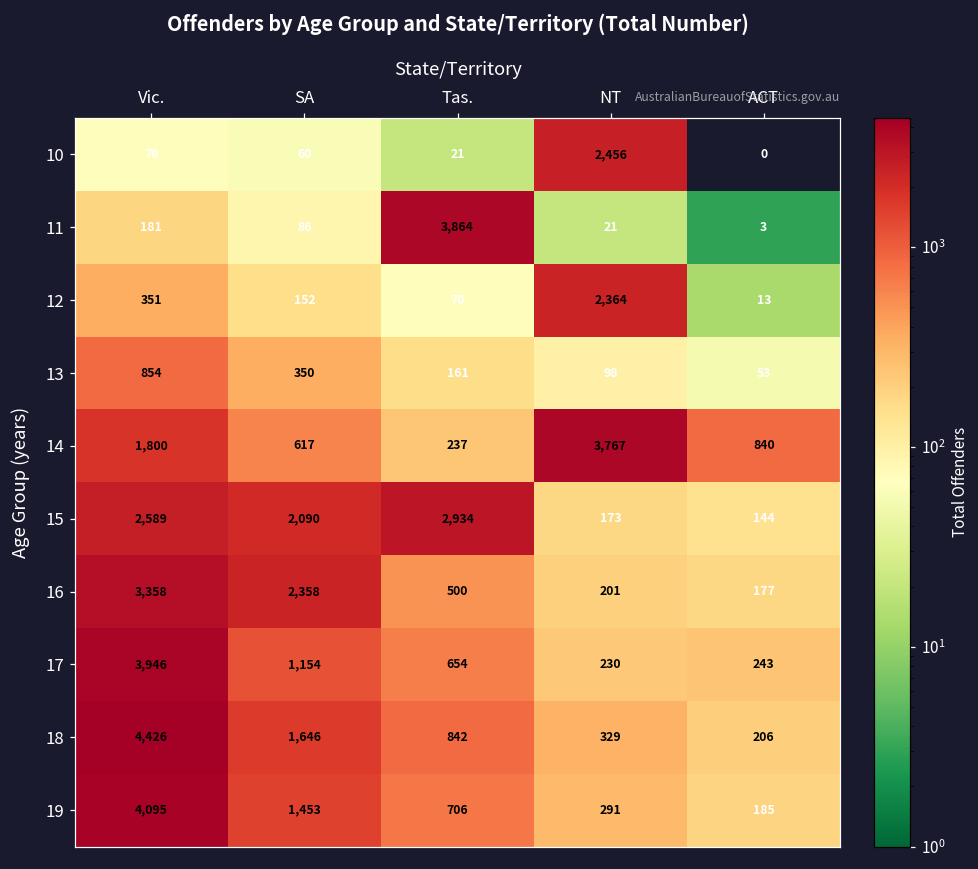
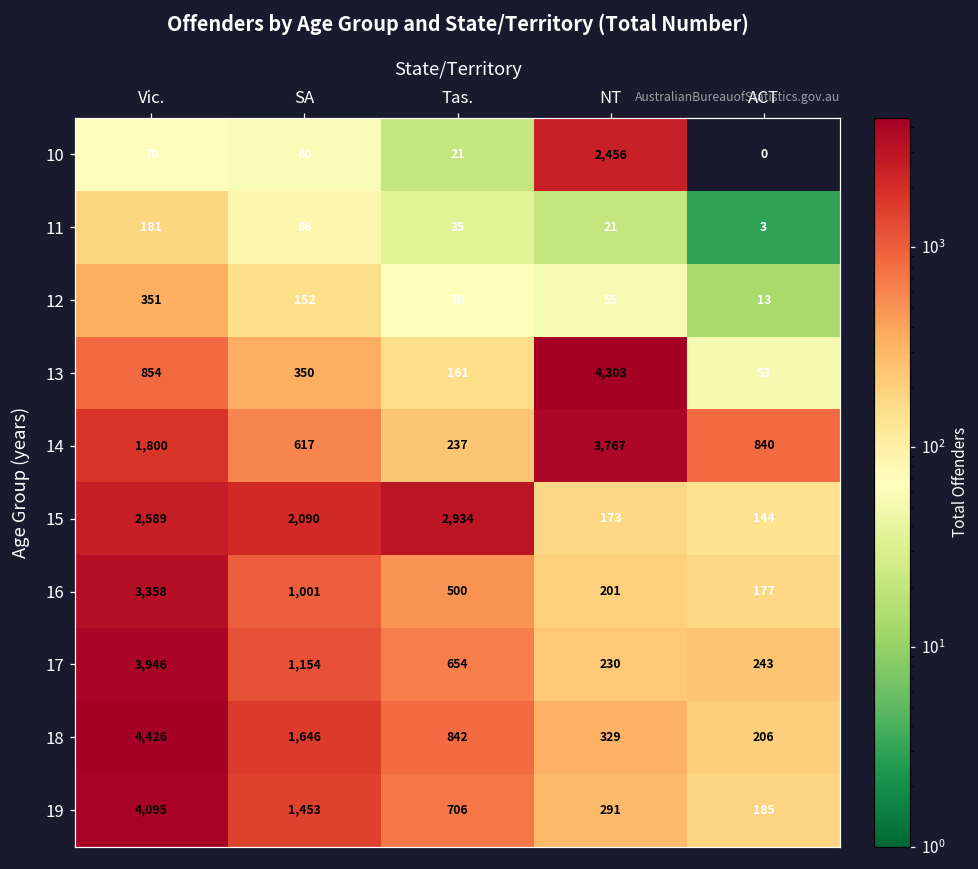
  {
    "10": {
      "Vic.": "70",
      "SA": "60",
      "Tas.": "21",
      "NT": "2,456",
      "ACT": "0"
    },
    "11": {
      "Vic.": "181",
      "SA": "86",
-     "Tas.": "3,864",
+     "Tas.": "35",
      "NT": "21",
      "ACT": "3"
    },
    "12": {
      "Vic.": "351",
      "SA": "152",
      "Tas.": "70",
-     "NT": "2,364",
+     "NT": "55",
      "ACT": "13"
    },
    "13": {
      "Vic.": "854",
      "SA": "350",
      "Tas.": "161",
-     "NT": "98",
+     "NT": "4,303",
      "ACT": "53"
    },
    "14": {
      "Vic.": "1,800",
      "SA": "617",
      "Tas.": "237",
      "NT": "3,767",
      "ACT": "840"
    },
    "15": {
      "Vic.": "2,589",
      "SA": "2,090",
      "Tas.": "2,934",
      "NT": "173",
      "ACT": "144"
    },
    "16": {
      "Vic.": "3,358",
-     "SA": "2,358",
+     "SA": "1,001",
      "Tas.": "500",
      "NT": "201",
      "ACT": "177"
    },
    "17": {
      "Vic.": "3,946",
      "SA": "1,154",
      "Tas.": "654",
      "NT": "230",
      "ACT": "243"
    },
    "18": {
      "Vic.": "4,426",
      "SA": "1,646",
      "Tas.": "842",
      "NT": "329",
      "ACT": "206"
    },
    "19": {
      "Vic.": "4,095",
      "SA": "1,453",
      "Tas.": "706",
      "NT": "291",
      "ACT": "185"
    }
  }
